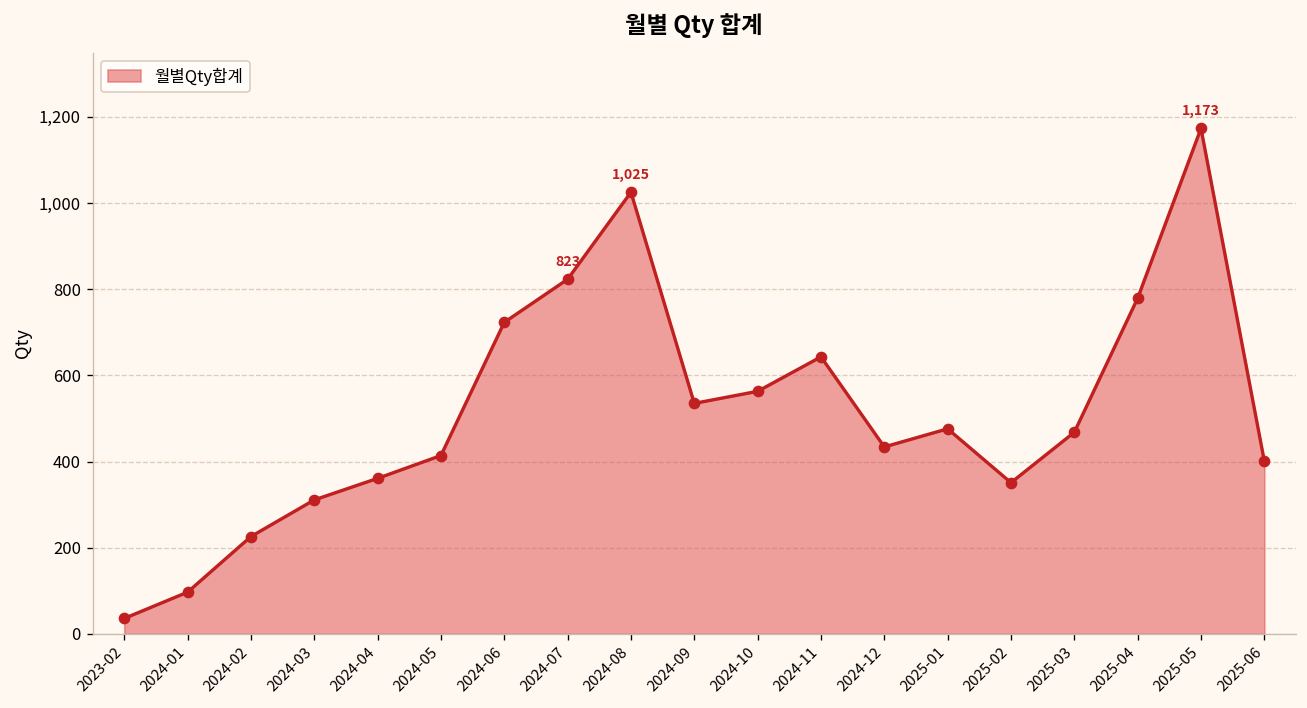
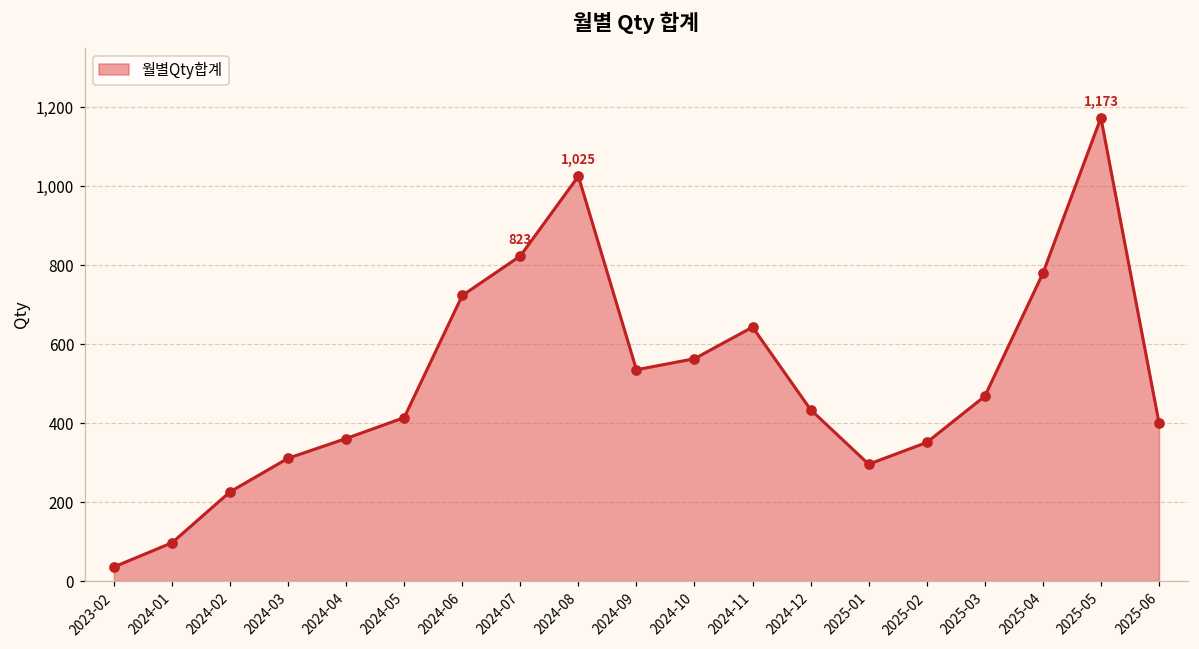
  {
    "2023-02": 40,
    "2024-01": 100,
    "2024-02": 230,
    "2024-03": 310,
    "2024-04": 360,
    "2024-05": 410,
    "2024-06": 720,
    "2024-09": 540,
    "2024-10": 560,
    "2024-11": 640,
    "2024-12": 430,
-   "2025-01": 480,
+   "2025-01": 300,
    "2025-02": 350,
    "2025-03": 470,
    "2025-04": 780,
    "2025-06": 400
  }
